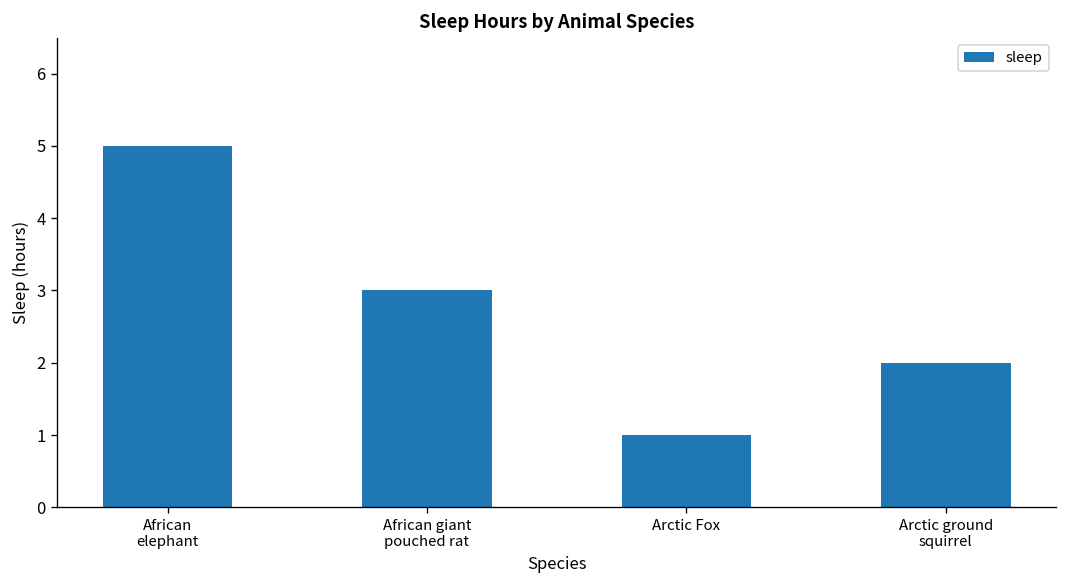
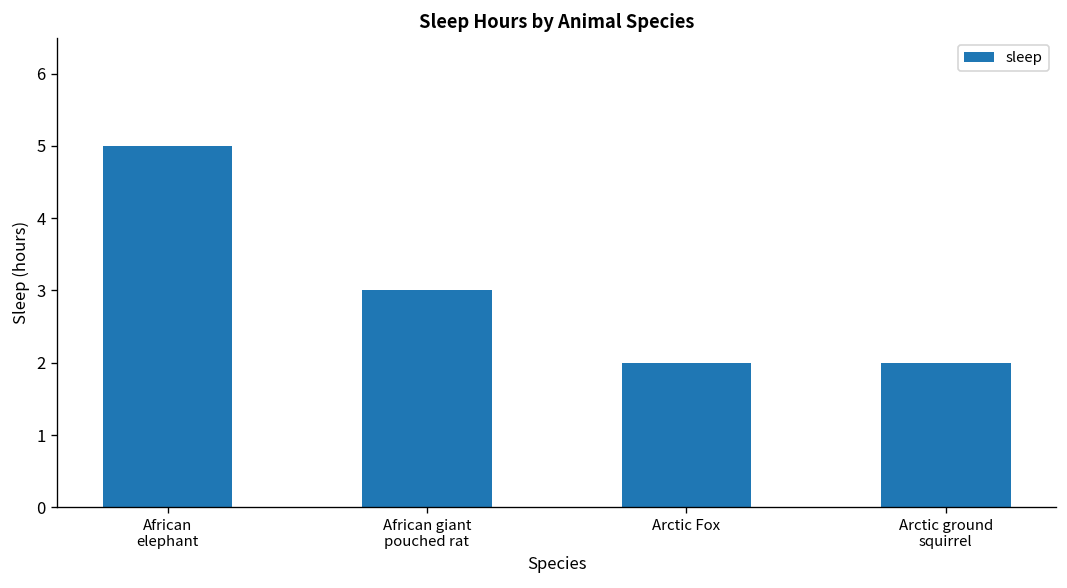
  {
    "African elephant": 5,
    "African giant pouched rat": 3,
-   "Arctic Fox": 1,
+   "Arctic Fox": 2,
    "Arctic ground squirrel": 2
  }
